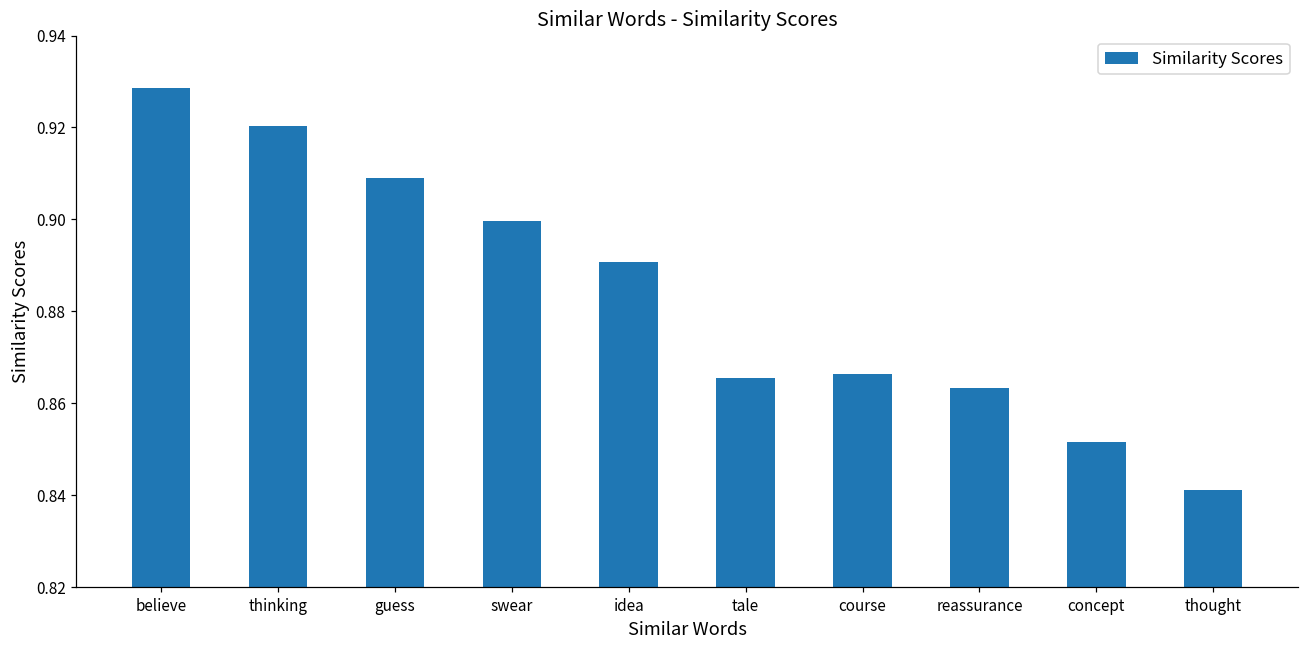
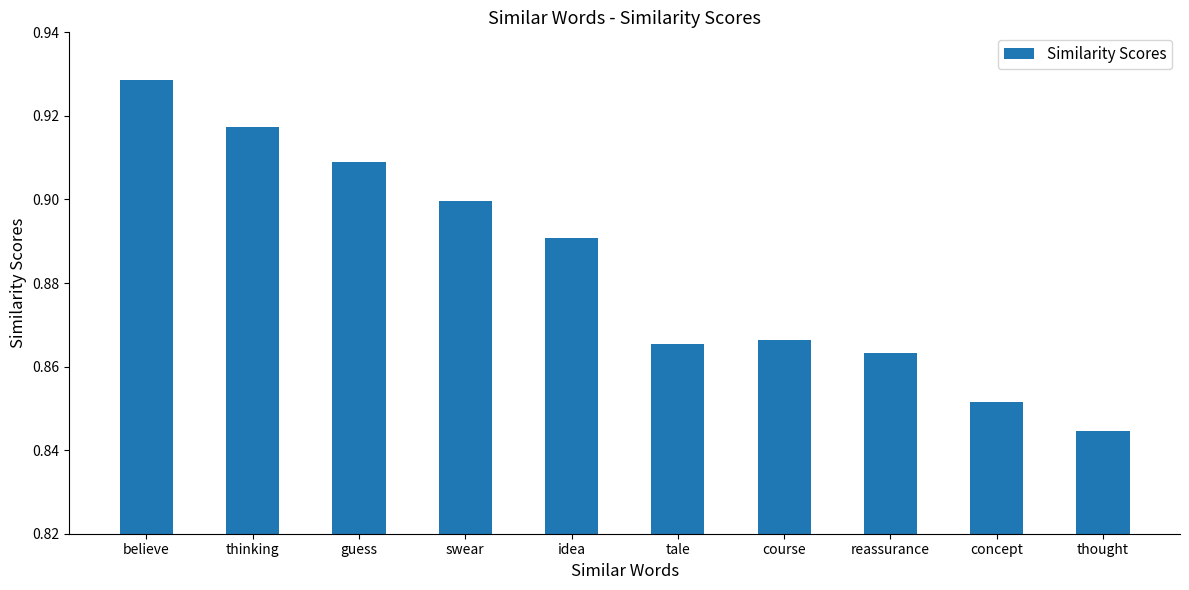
  {
    "believe": 0.929,
-   "thinking": 0.920,
+   "thinking": 0.917,
    "guess": 0.909,
    "swear": 0.900,
    "idea": 0.891,
    "tale": 0.866,
    "course": 0.866,
    "reassurance": 0.863,
    "concept": 0.852,
-   "thought": 0.841
+   "thought": 0.845
  }
